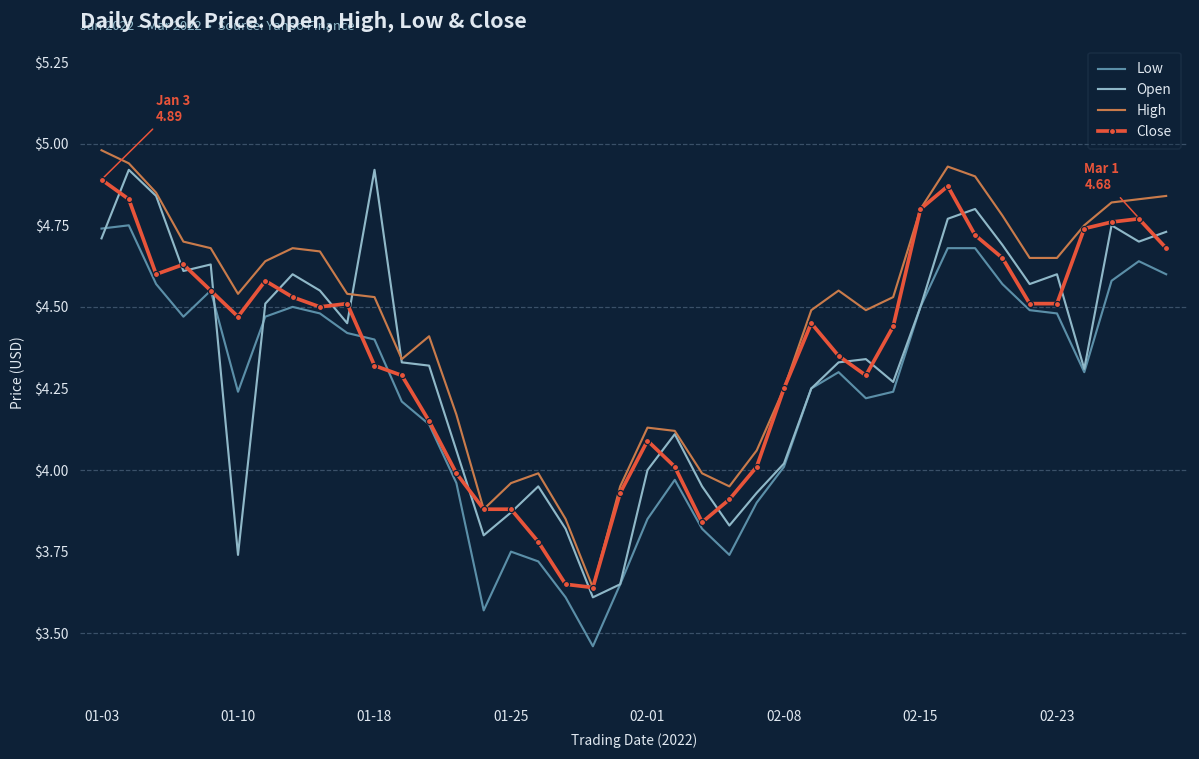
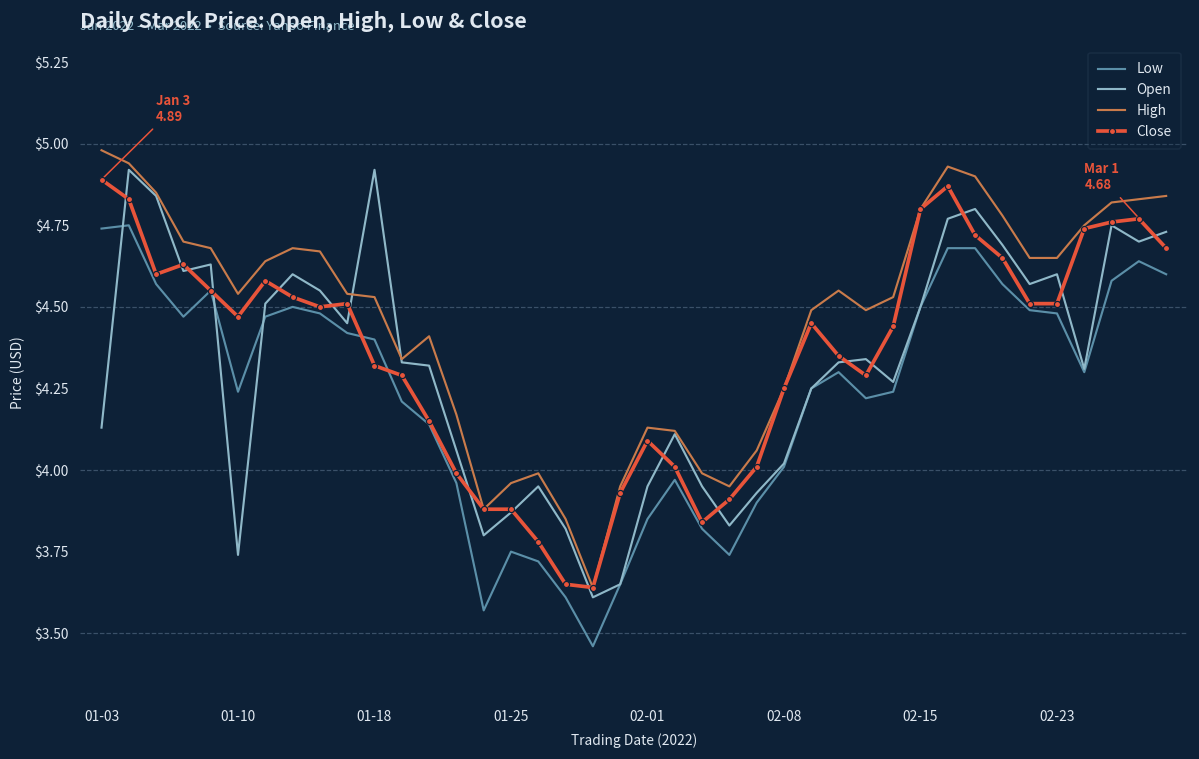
  {
    "Low": {
      "01-03": "$4.74",
      "01-10": "$4.24",
      "01-18": "$4.40",
      "01-25": "$3.75",
      "02-01": "$3.85",
      "02-08": "$4.01",
      "02-23": "$4.48"
    },
    "Open": {
-     "01-03": "$4.71",
+     "01-03": "$4.13",
      "01-10": "$3.74",
      "01-18": "$4.92",
      "01-25": "$3.87",
-     "02-01": "$4.00",
+     "02-01": "$3.95",
      "02-08": "$4.02",
      "02-23": "$4.60"
    }
  }
